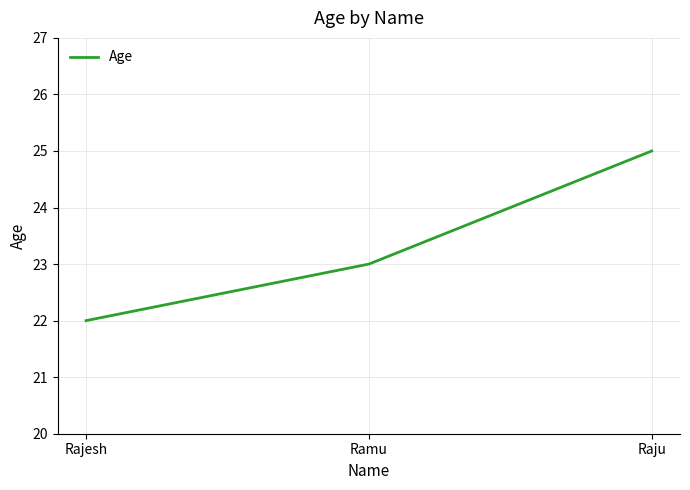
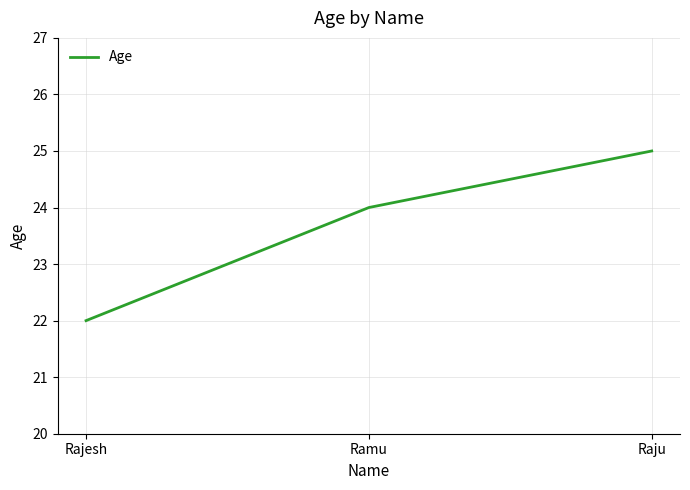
  {
    "Rajesh": 22,
-   "Ramu": 23,
+   "Ramu": 24,
    "Raju": 25
  }
